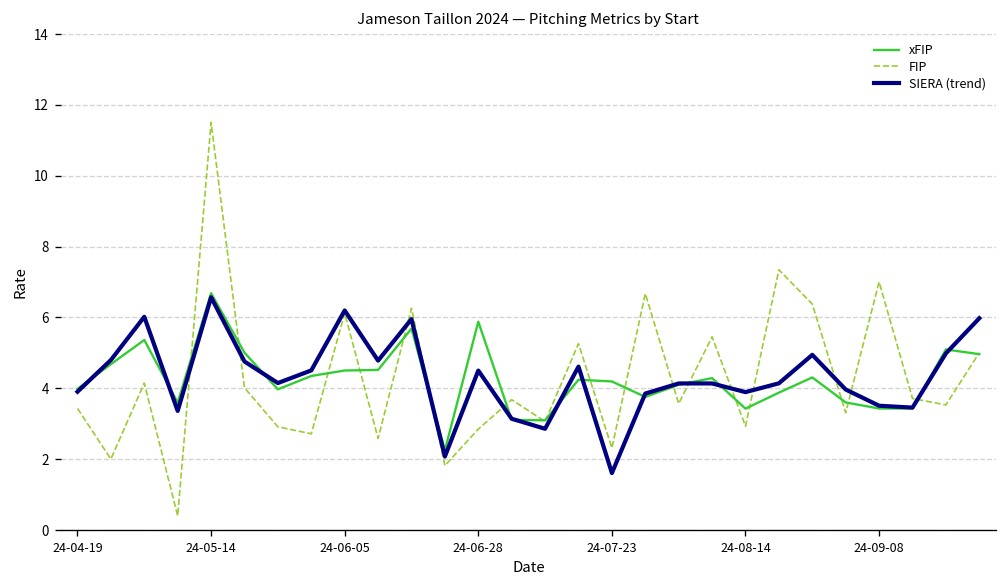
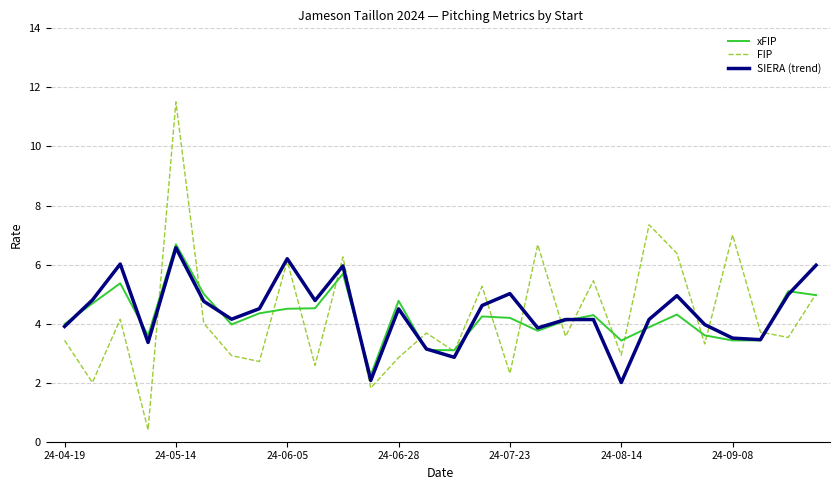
  {
    "xFIP": {
      "24-05-14": 6.7,
      "24-06-05": 4.5,
-     "24-06-28": 5.9,
+     "24-06-28": 4.8,
      "24-07-23": 4.2,
      "24-08-14": 3.4
    },
    "FIP": {
      "24-04-19": 3.4,
      "24-05-14": 11.5,
      "24-06-28": 2.8,
      "24-07-23": 2.3,
      "24-08-14": 2.9,
      "24-09-08": 7.0
    },
    "SIERA (trend)": {
      "24-05-14": 6.6,
      "24-06-28": 4.5,
-     "24-07-23": 1.6,
-     "24-08-14": 3.9
+     "24-07-23": 5.0,
+     "24-08-14": 2.0
    }
  }
